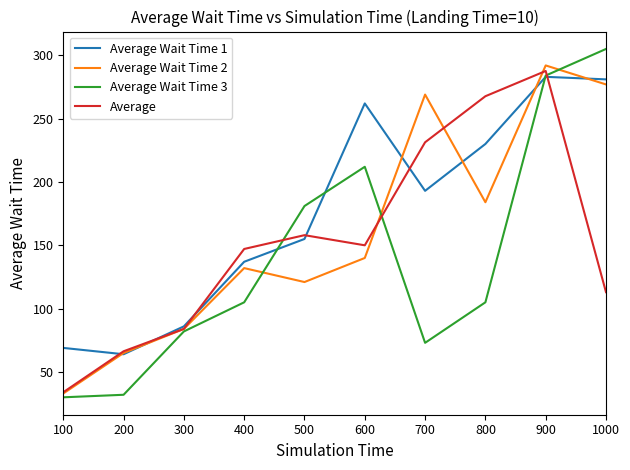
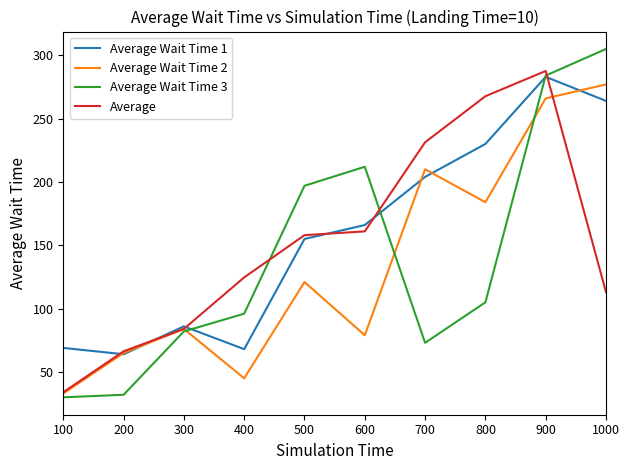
  {
    "Average Wait Time 1": {
      "100": 69,
-     "400": 137,
+     "400": 68,
      "500": 155,
-     "600": 262,
-     "700": 193,
+     "600": 166,
+     "700": 204,
      "800": 230,
-     "1000": 281
+     "1000": 264
    },
    "Average Wait Time 2": {
-     "400": 132,
+     "400": 45,
      "500": 121,
-     "600": 140,
-     "700": 269,
+     "600": 79,
+     "700": 210,
      "800": 184,
-     "900": 292,
+     "900": 266,
      "1000": 277
    },
    "Average Wait Time 3": {
      "100": 30,
      "200": 32,
-     "400": 105,
-     "500": 181,
+     "400": 96,
+     "500": 197,
      "600": 212,
      "700": 73,
      "800": 105,
      "1000": 305
    },
    "Average": {
-     "400": 147,
+     "400": 125,
      "500": 158,
-     "600": 150,
+     "600": 161,
      "700": 231,
      "800": 268,
      "900": 288,
      "1000": 113
    }
  }
